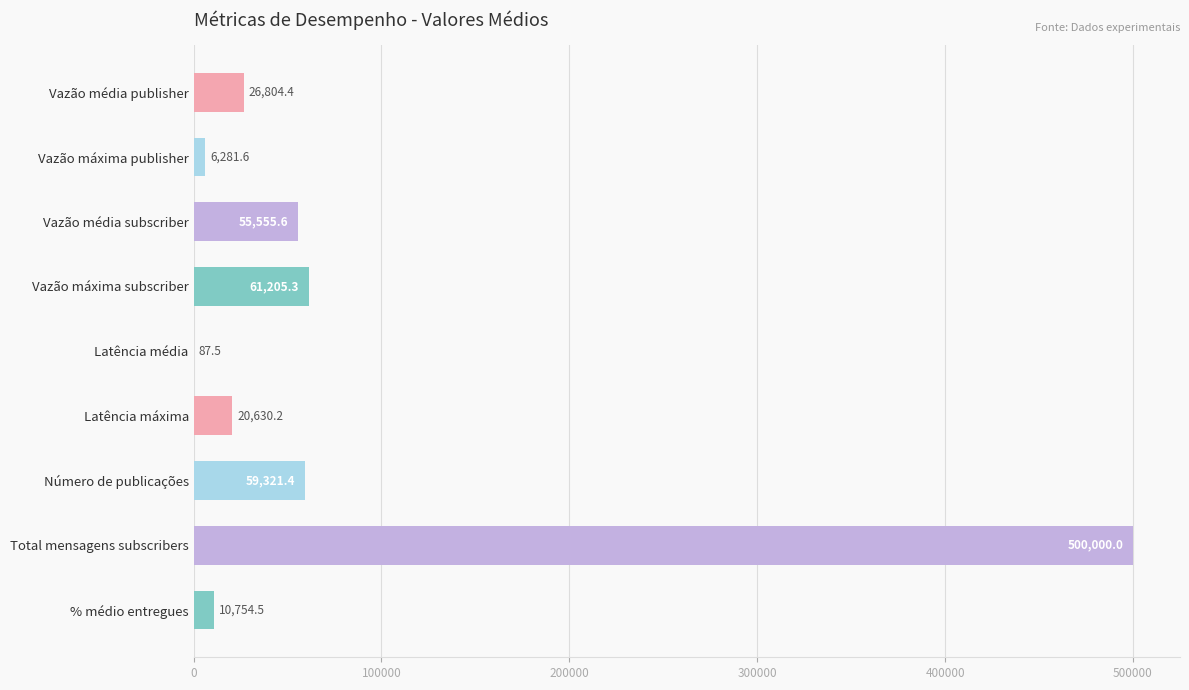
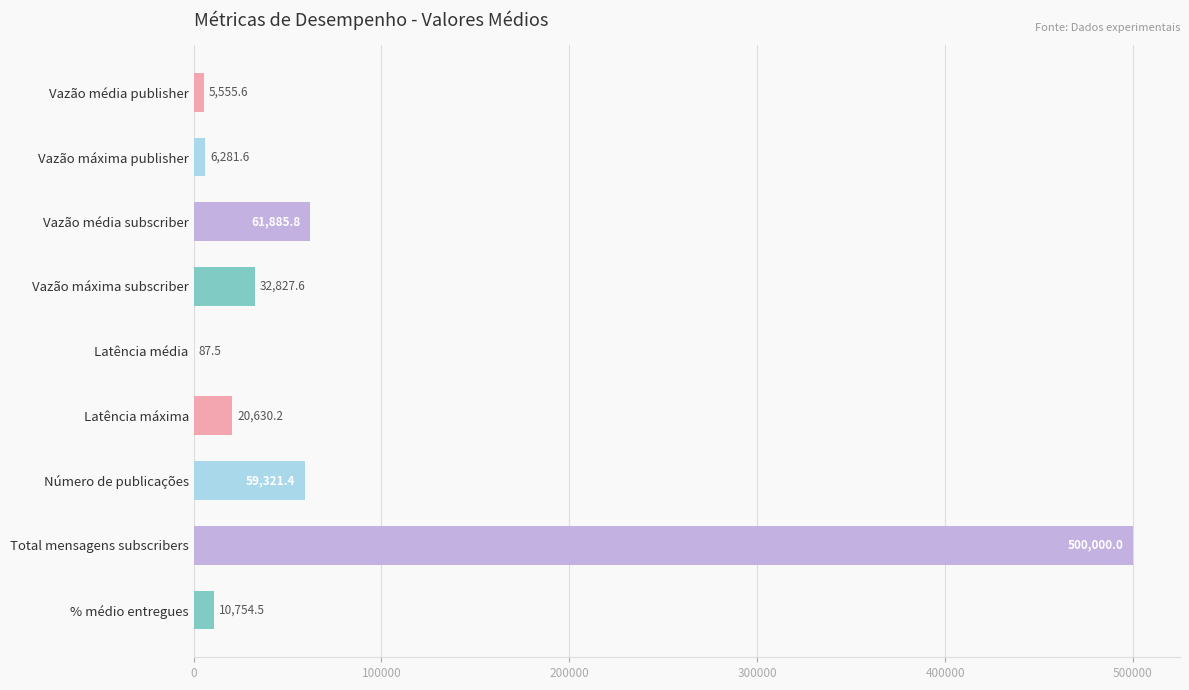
  {
-   "Vazão média publisher": "26,804.4",
+   "Vazão média publisher": "5,555.6",
    "Vazão máxima publisher": "6,281.6",
-   "Vazão média subscriber": "55,555.6",
-   "Vazão máxima subscriber": "61,205.3",
+   "Vazão média subscriber": "61,885.8",
+   "Vazão máxima subscriber": "32,827.6",
    "Latência média": "87.5",
    "Latência máxima": "20,630.2",
    "Número de publicações": "59,321.4",
    "Total mensagens subscribers": "500,000.0",
    "% médio entregues": "10,754.5"
  }
